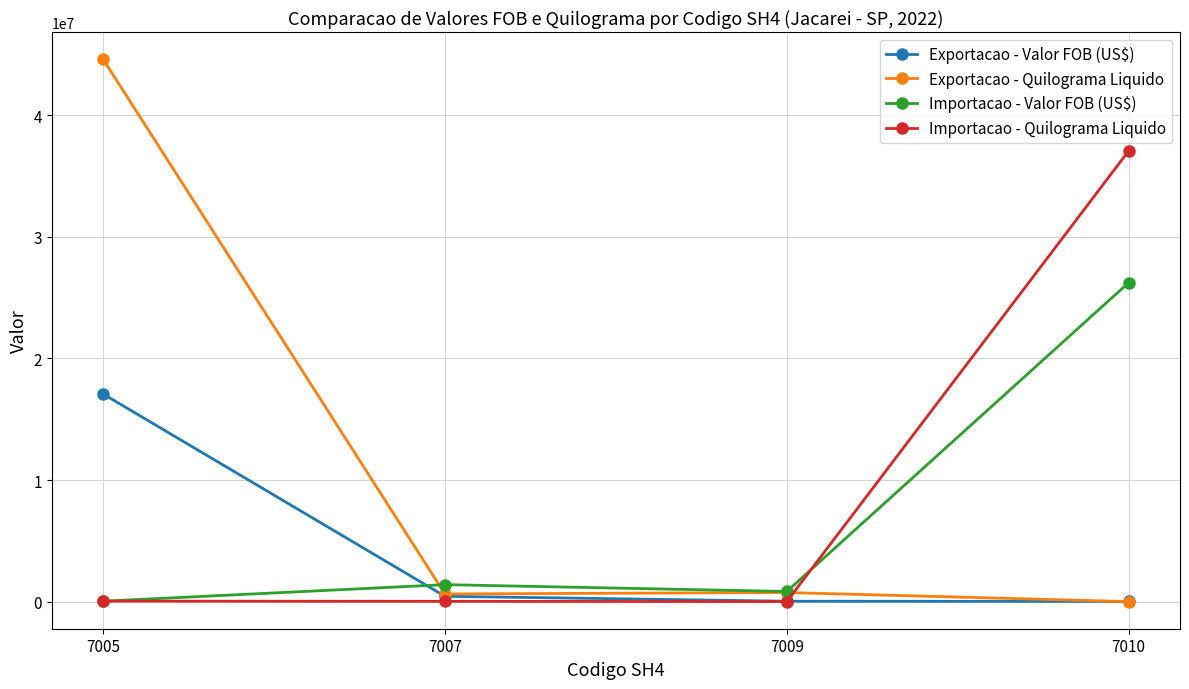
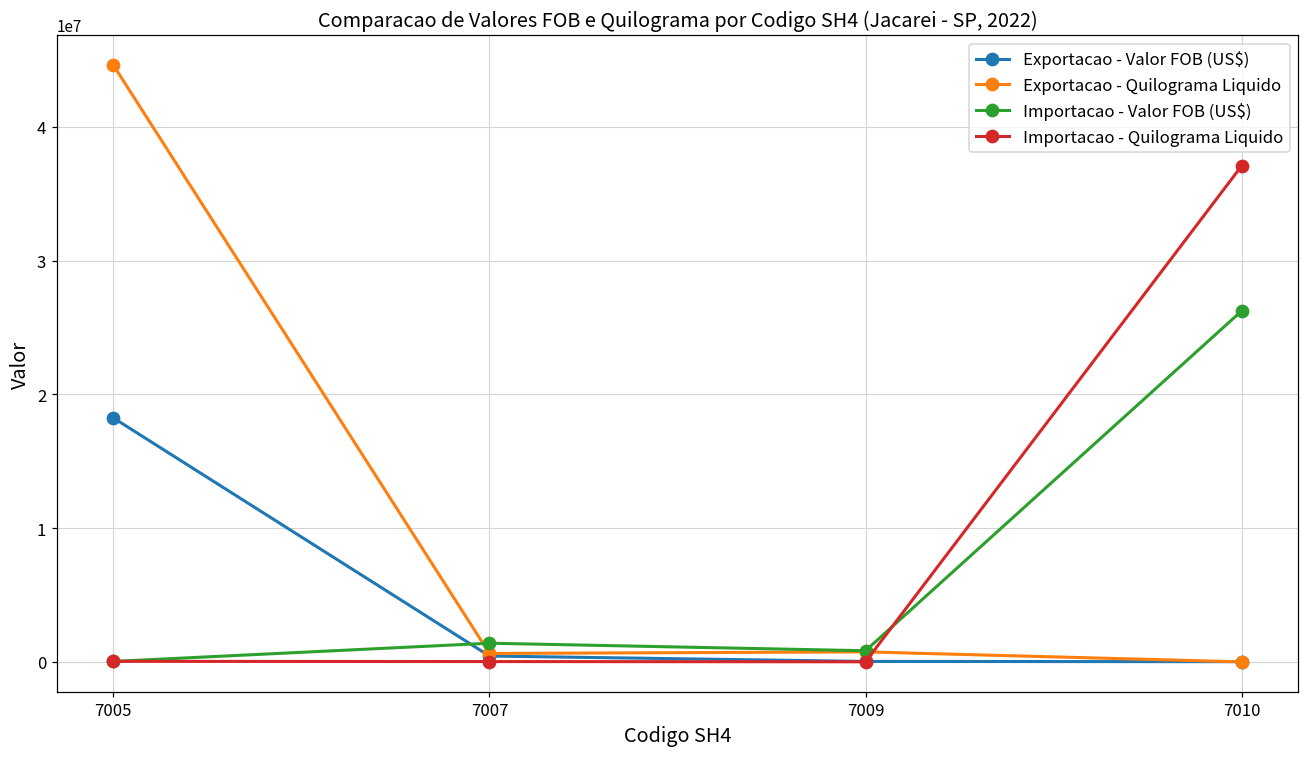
  {
    "Exportacao - Valor FOB (US$)": {
-     "7005": 17100000
+     "7005": 18200000
    },
    "Exportacao - Quilograma Liquido": {
      "7005": 44600000
    },
    "Importacao - Valor FOB (US$)": {
      "7007": 1400000,
      "7010": 26200000
    },
    "Importacao - Quilograma Liquido": {
      "7007": 0,
      "7010": 37100000
    }
  }
